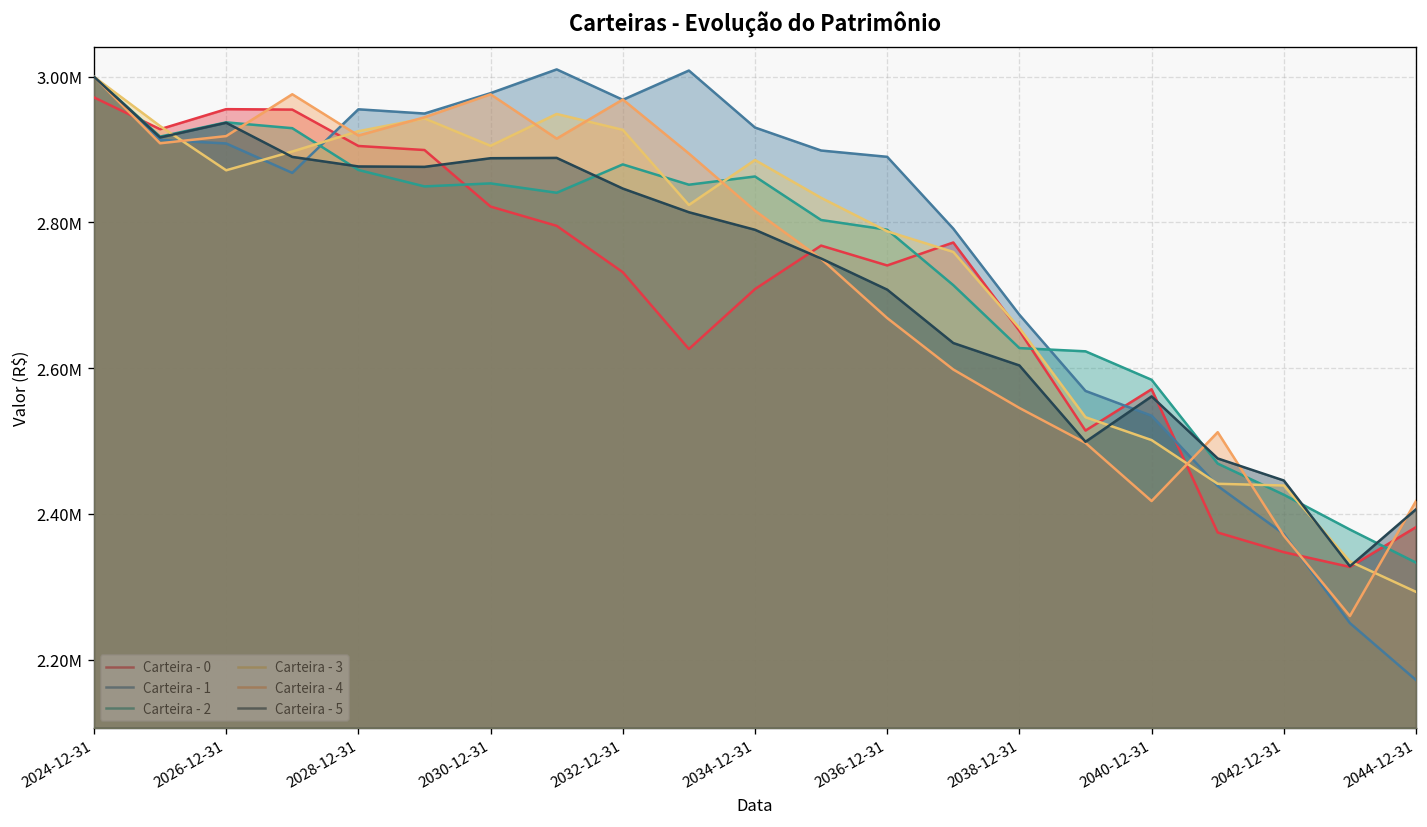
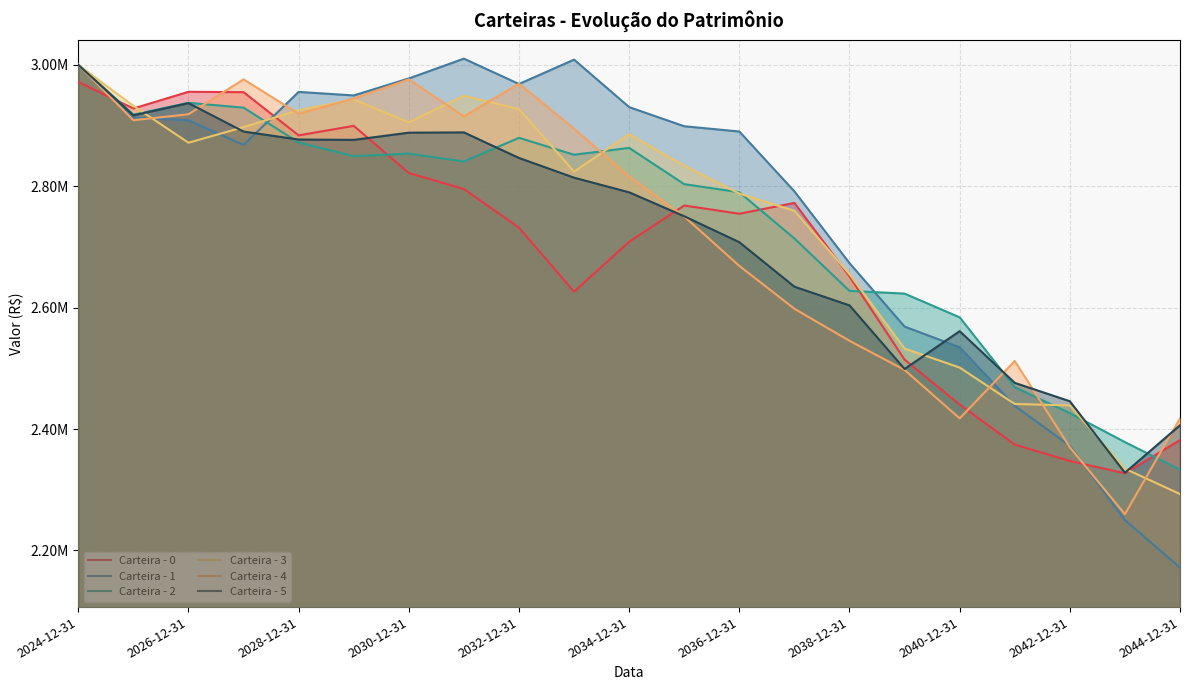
  {
    "Carteira - 0": {
      "2024-12-31": 2970000,
      "2026-12-31": 2960000,
-     "2028-12-31": 2900000,
+     "2028-12-31": 2880000,
      "2030-12-31": 2820000,
      "2032-12-31": 2730000,
      "2034-12-31": 2710000,
-     "2036-12-31": 2740000,
-     "2040-12-31": 2570000,
+     "2036-12-31": 2750000,
+     "2040-12-31": 2440000,
      "2042-12-31": 2350000,
      "2044-12-31": 2380000
    },
    "Carteira - 5": {
      "2028-12-31": 2880000,
      "2030-12-31": 2890000,
      "2032-12-31": 2850000,
      "2034-12-31": 2790000,
      "2036-12-31": 2710000,
      "2038-12-31": 2600000,
      "2040-12-31": 2560000,
      "2042-12-31": 2450000,
      "2044-12-31": 2410000
    }
  }
